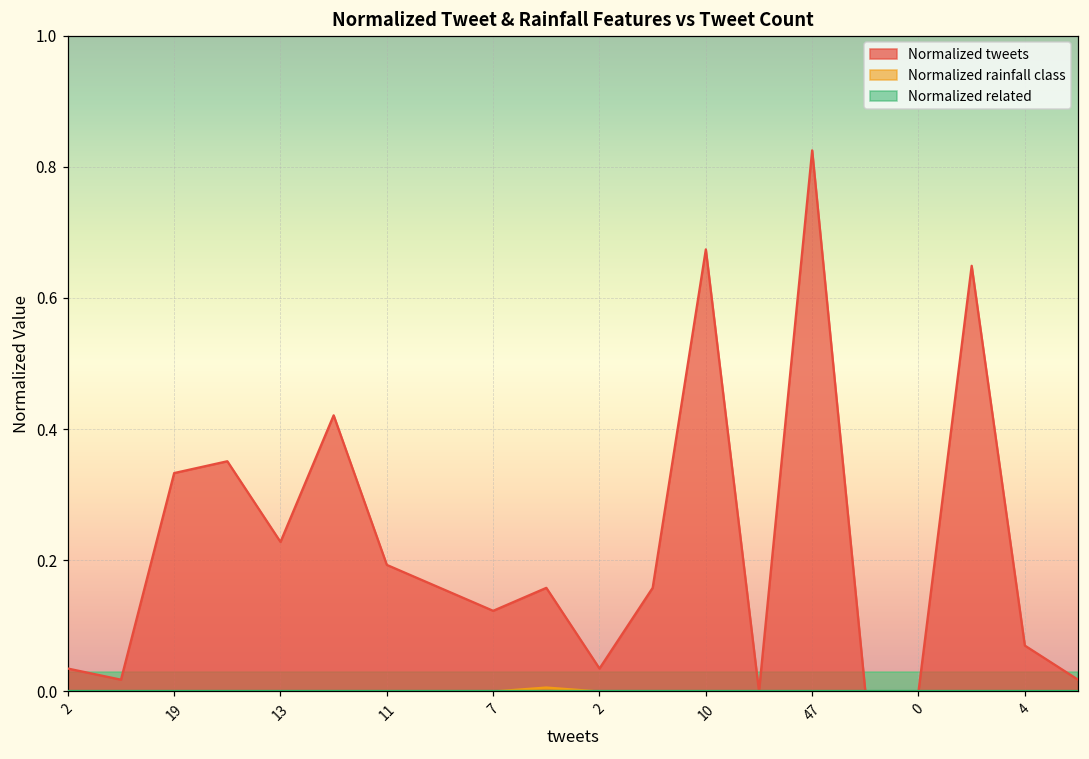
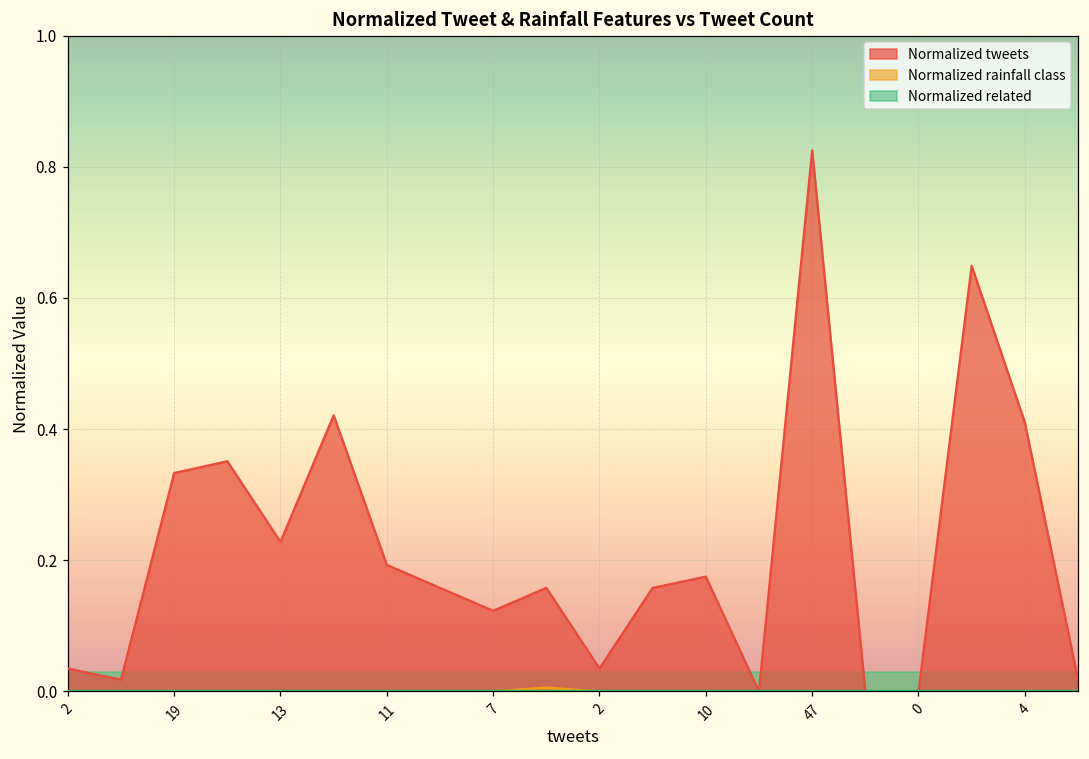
  {
    "Normalized tweets": {
-     "10": 0.67,
+     "10": 0.18,
      "47": 0.83,
-     "4": 0.07
+     "4": 0.41
    }
  }
